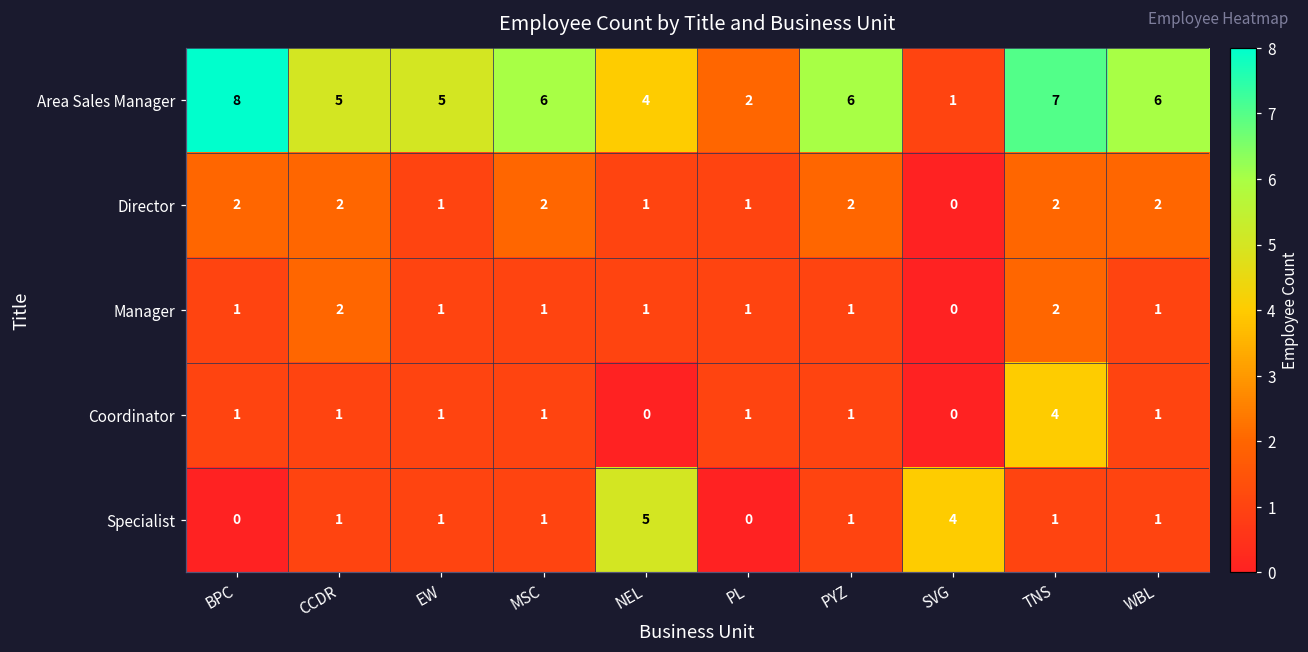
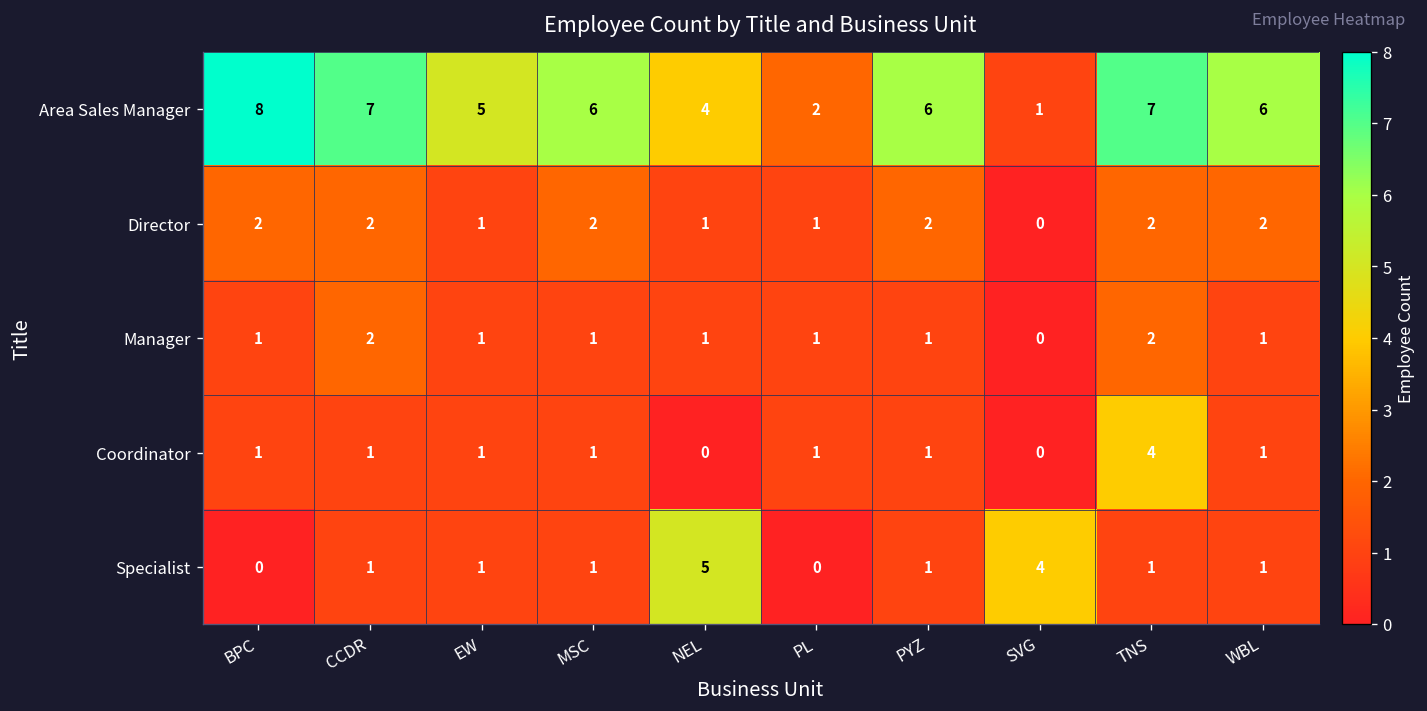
  {
    "Area Sales Manager": {
      "BPC": 8,
-     "CCDR": 5,
+     "CCDR": 7,
      "EW": 5,
      "MSC": 6,
      "NEL": 4,
      "PL": 2,
      "PYZ": 6,
      "SVG": 1,
      "TNS": 7,
      "WBL": 6
    },
    "Director": {
      "BPC": 2,
      "CCDR": 2,
      "EW": 1,
      "MSC": 2,
      "NEL": 1,
      "PL": 1,
      "PYZ": 2,
      "SVG": 0,
      "TNS": 2,
      "WBL": 2
    },
    "Manager": {
      "BPC": 1,
      "CCDR": 2,
      "EW": 1,
      "MSC": 1,
      "NEL": 1,
      "PL": 1,
      "PYZ": 1,
      "SVG": 0,
      "TNS": 2,
      "WBL": 1
    },
    "Coordinator": {
      "BPC": 1,
      "CCDR": 1,
      "EW": 1,
      "MSC": 1,
      "NEL": 0,
      "PL": 1,
      "PYZ": 1,
      "SVG": 0,
      "TNS": 4,
      "WBL": 1
    },
    "Specialist": {
      "BPC": 0,
      "CCDR": 1,
      "EW": 1,
      "MSC": 1,
      "NEL": 5,
      "PL": 0,
      "PYZ": 1,
      "SVG": 4,
      "TNS": 1,
      "WBL": 1
    }
  }
